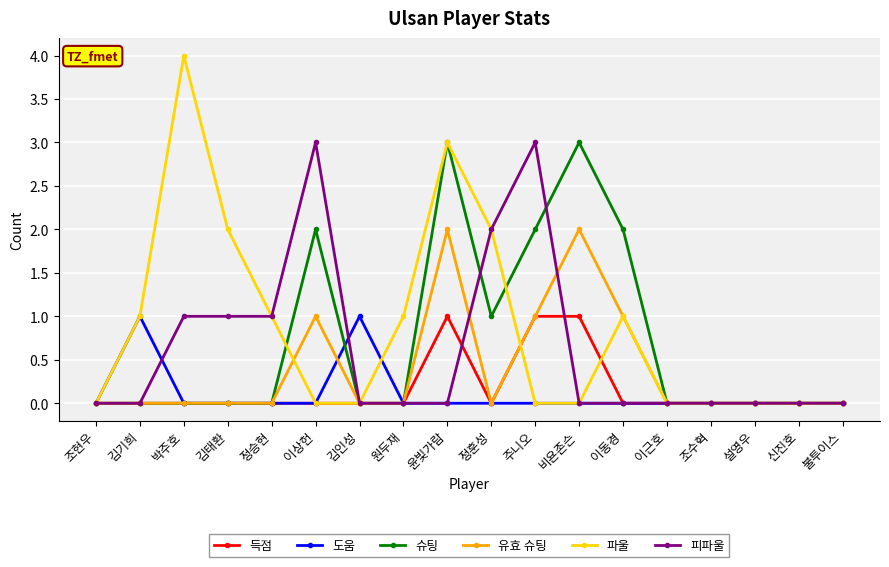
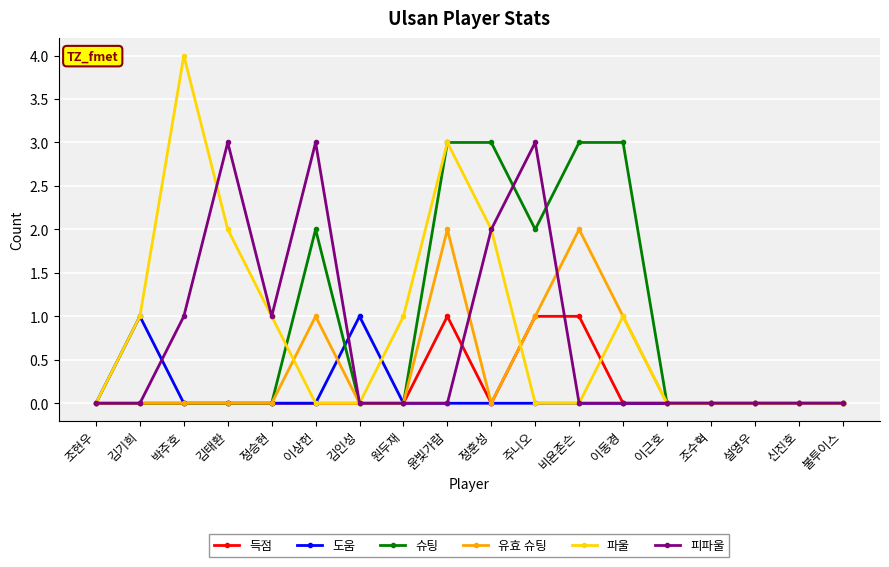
  {
    "득점": {
      "윤빛가람": 1,
      "비욘존슨": 1
    },
    "도움": {
      "김인성": 1
    },
    "슈팅": {
      "이상헌": 2,
-     "정훈성": 1,
+     "정훈성": 3,
      "주니오": 2,
      "비욘존슨": 3,
-     "이동경": 2
+     "이동경": 3
    },
    "피파울": {
      "박주호": 1,
-     "김태환": 1,
+     "김태환": 3,
      "이상헌": 3,
      "주니오": 3
    }
  }
